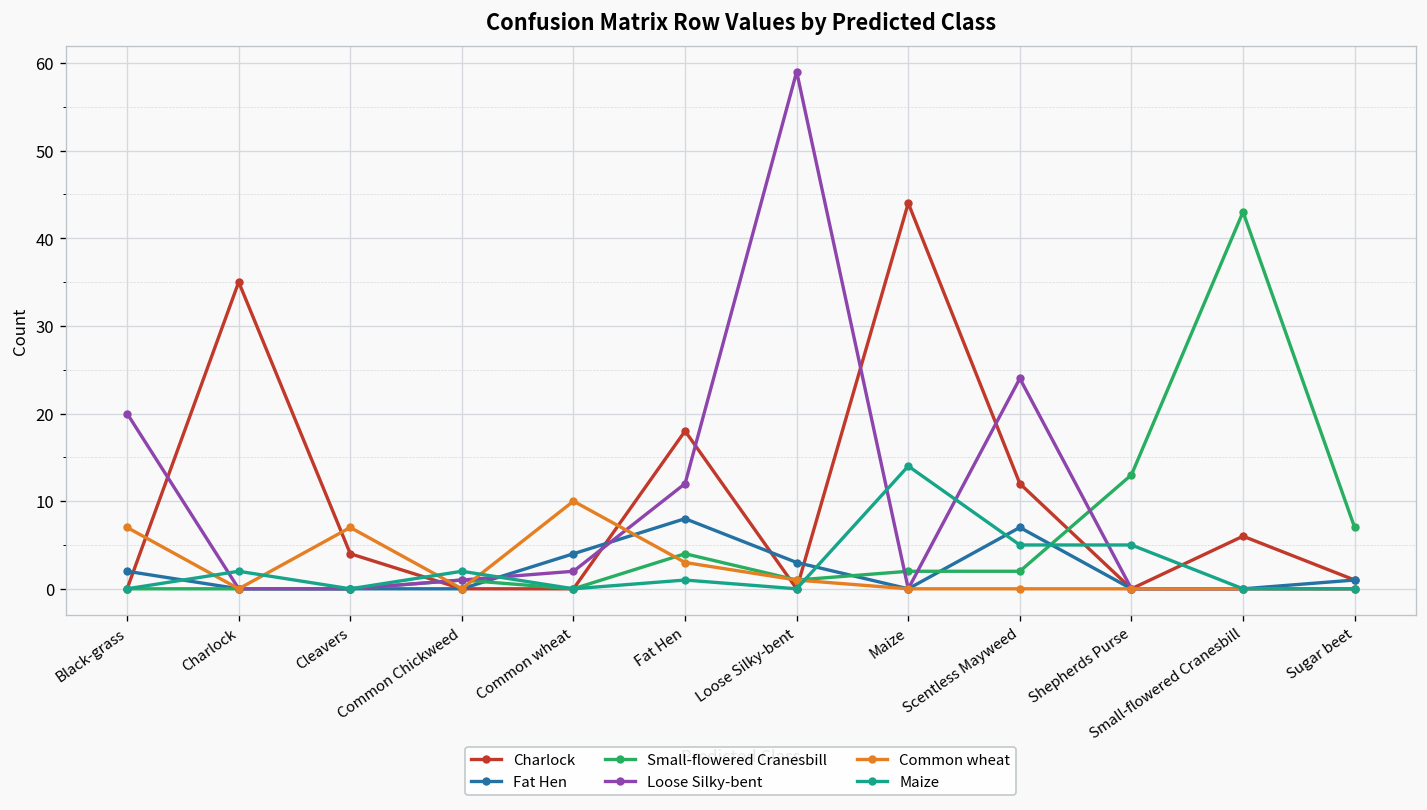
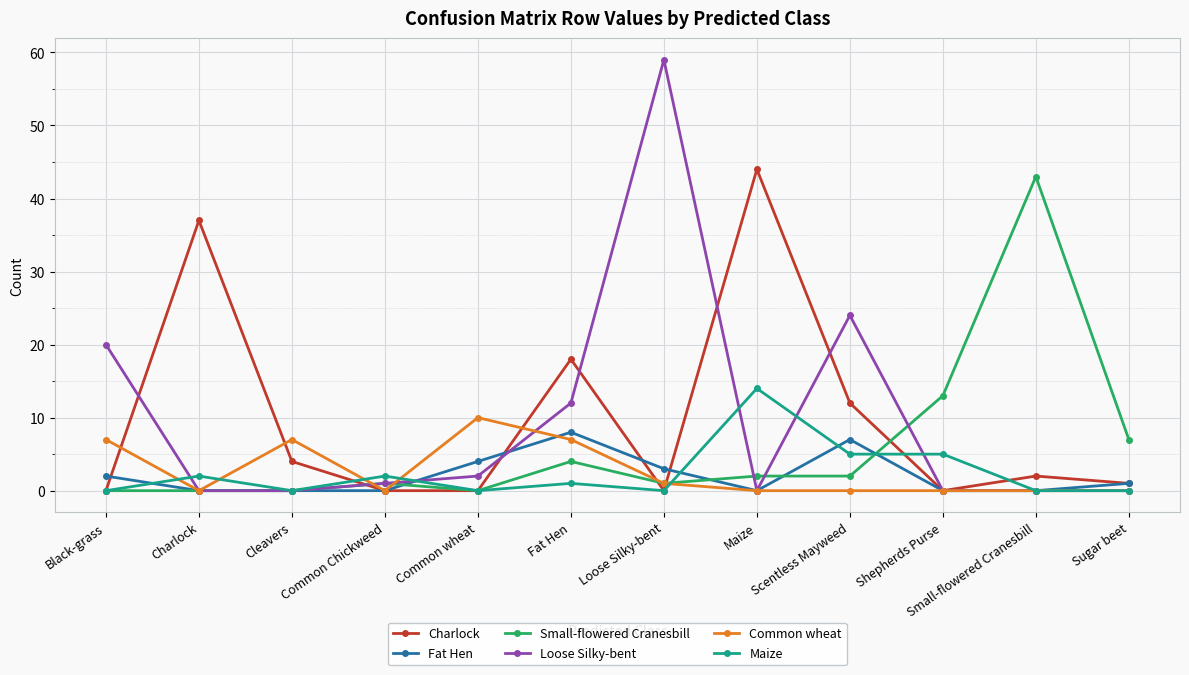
  {
    "Charlock": {
-     "Charlock": 35,
+     "Charlock": 37,
      "Cleavers": 4,
      "Fat Hen": 18,
      "Maize": 44,
      "Scentless Mayweed": 12,
-     "Small-flowered Cranesbill": 6
+     "Small-flowered Cranesbill": 2
    },
    "Loose Silky-bent": {
      "Black-grass": 20,
      "Common wheat": 2,
      "Fat Hen": 12,
      "Loose Silky-bent": 59,
      "Scentless Mayweed": 24
    },
    "Common wheat": {
      "Black-grass": 7,
      "Cleavers": 7,
      "Common wheat": 10,
-     "Fat Hen": 3,
+     "Fat Hen": 7,
      "Scentless Mayweed": 0
    }
  }
